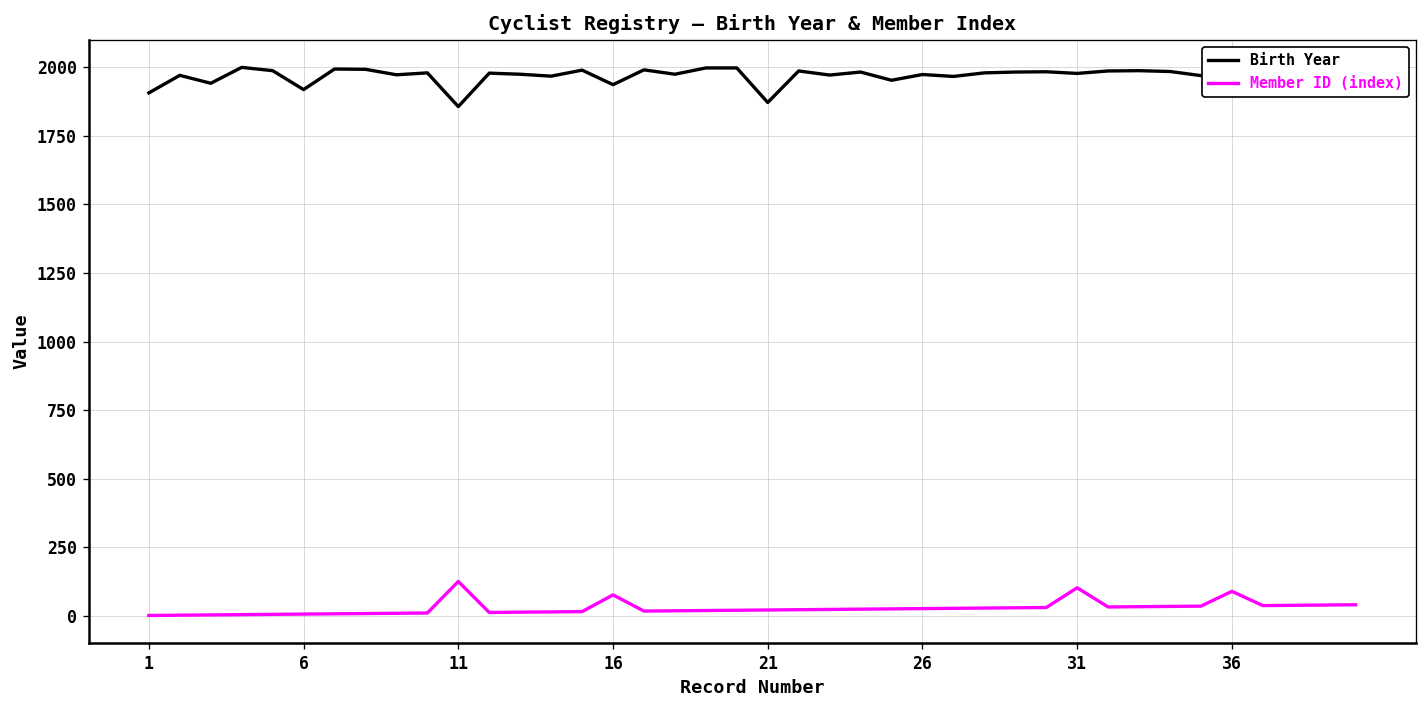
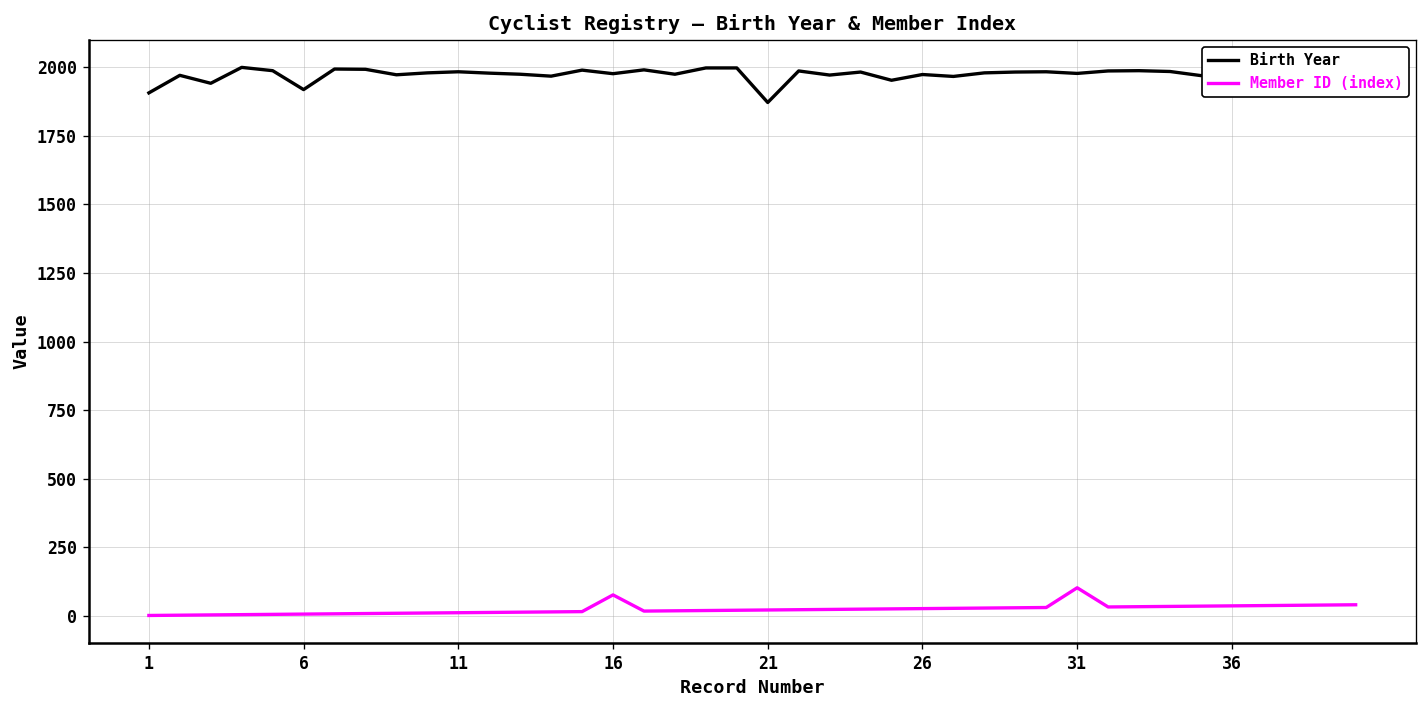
  {
    "Birth Year": {
      "1": 1910,
      "6": 1920,
-     "11": 1860,
-     "16": 1940,
+     "11": 1980,
+     "16": 1980,
      "21": 1870,
      "26": 1970,
      "31": 1980
    },
    "Member ID (index)": {
      "1": 0,
      "6": 10,
-     "11": 130,
+     "11": 10,
      "16": 80,
      "21": 20,
      "26": 30,
      "31": 100,
-     "36": 90
+     "36": 40
    }
  }
